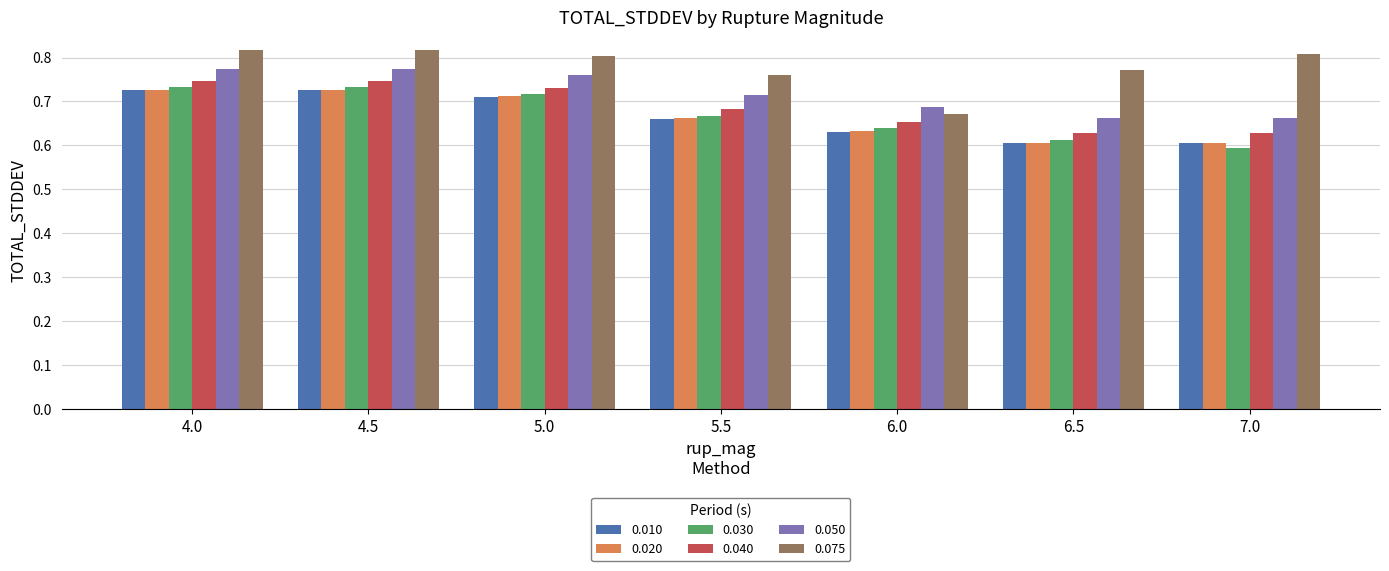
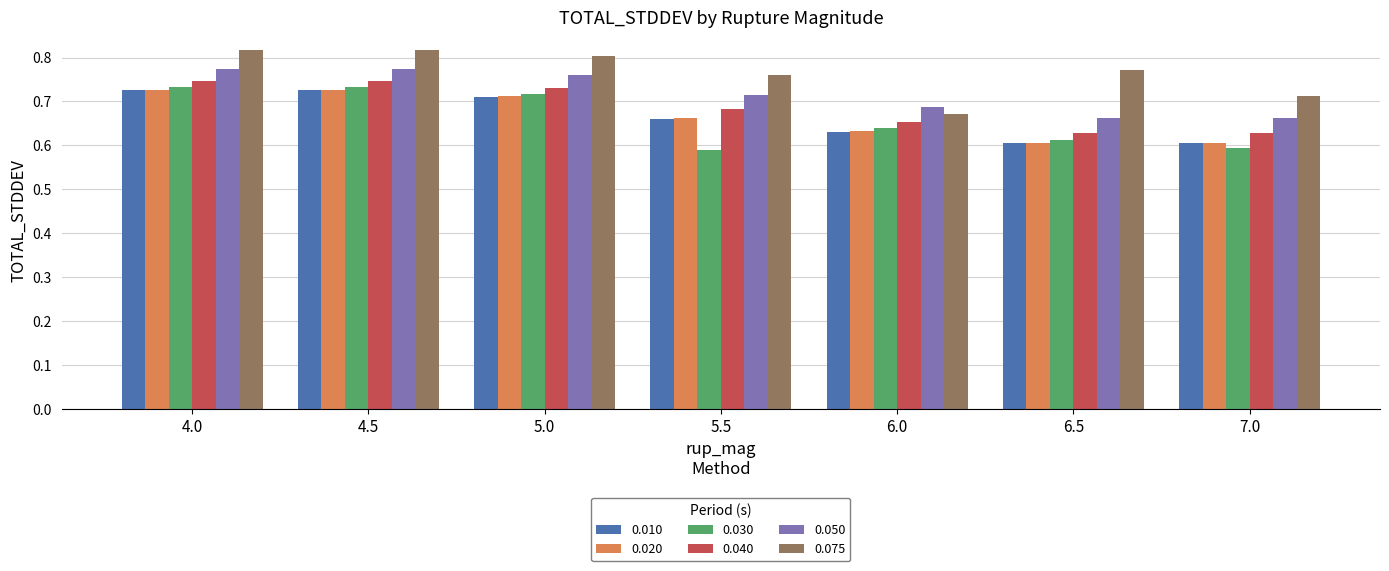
  {
    "0.030": {
      "4.0": 0.73,
      "4.5": 0.73,
      "5.0": 0.72,
-     "5.5": 0.67,
+     "5.5": 0.59,
      "6.0": 0.64,
      "6.5": 0.61,
      "7.0": 0.59
    },
    "0.075": {
      "4.0": 0.82,
      "4.5": 0.82,
      "5.0": 0.80,
      "5.5": 0.76,
      "6.0": 0.67,
      "6.5": 0.77,
-     "7.0": 0.81
+     "7.0": 0.71
    }
  }
